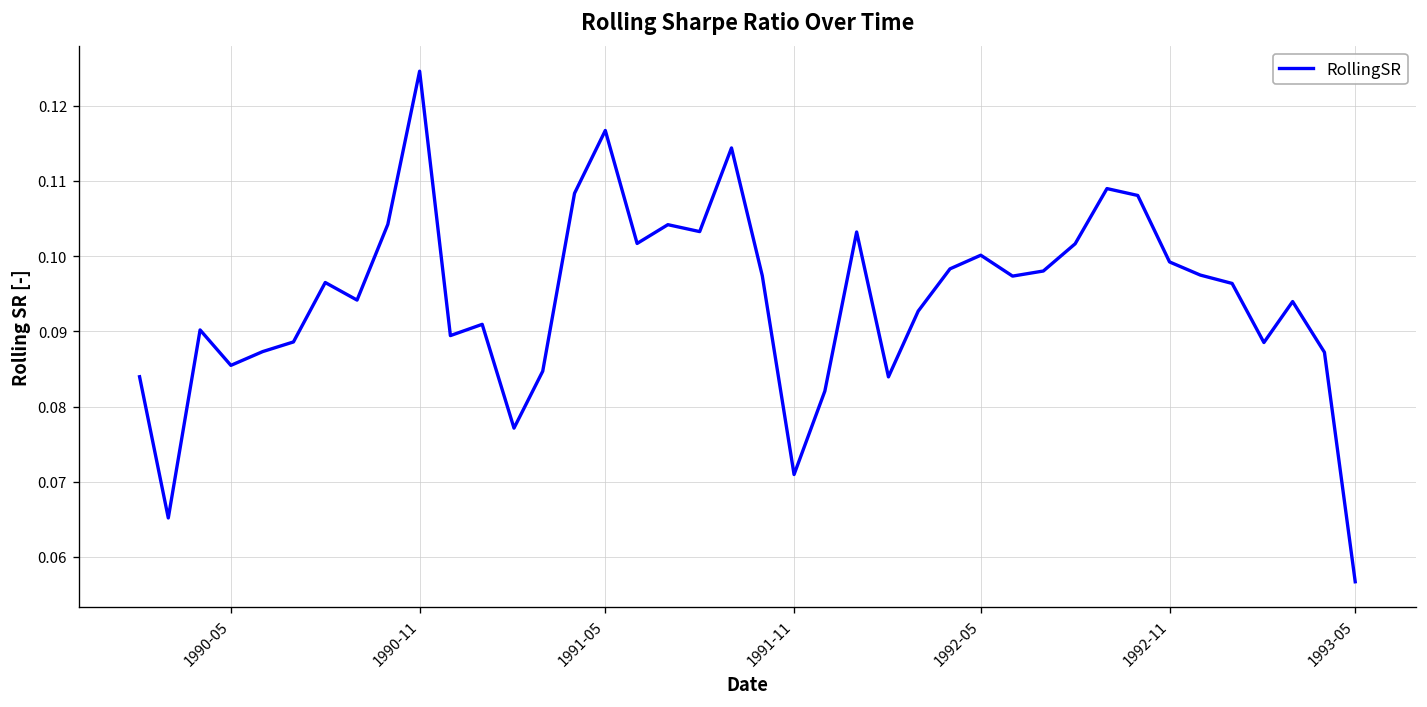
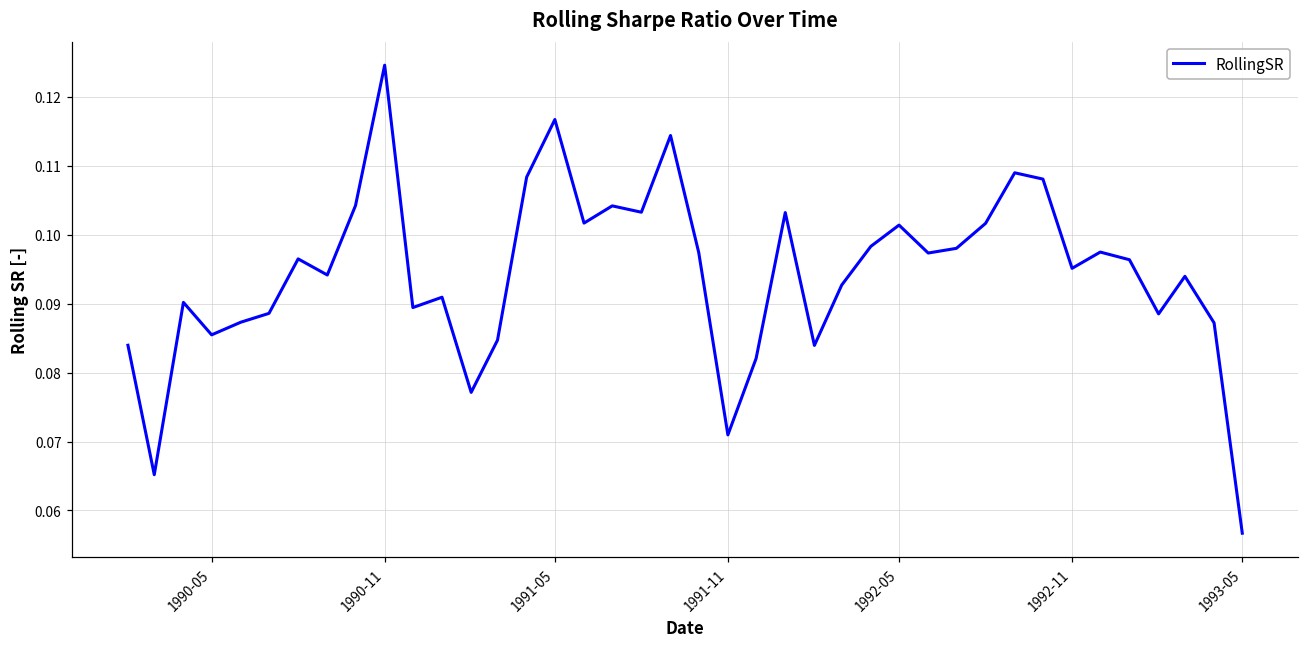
  {
    "1990-05": 0.085,
    "1990-11": 0.125,
    "1991-05": 0.117,
    "1991-11": 0.071,
-   "1992-05": 0.100,
-   "1992-11": 0.099,
+   "1992-05": 0.101,
+   "1992-11": 0.095,
    "1993-05": 0.057
  }
